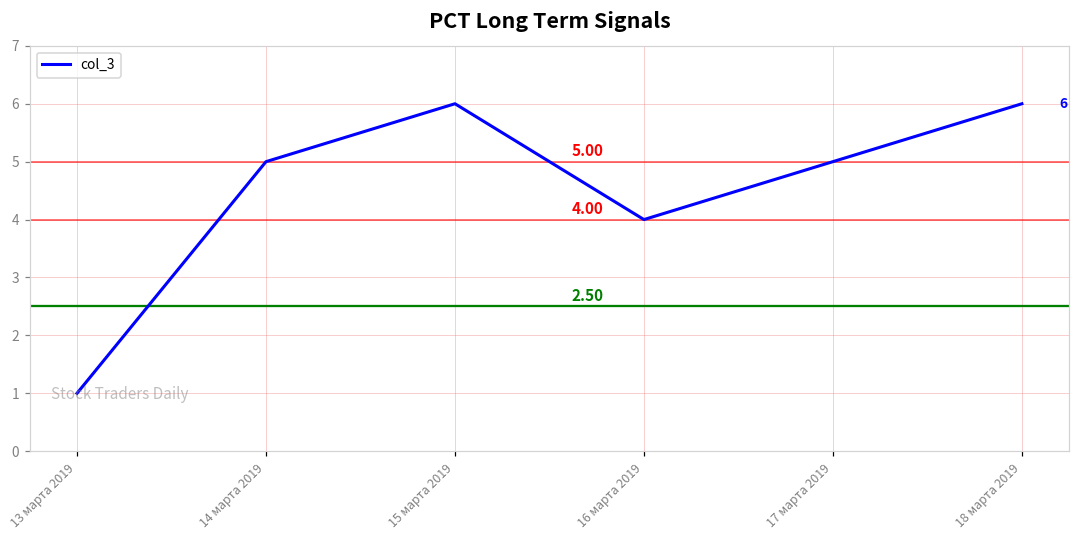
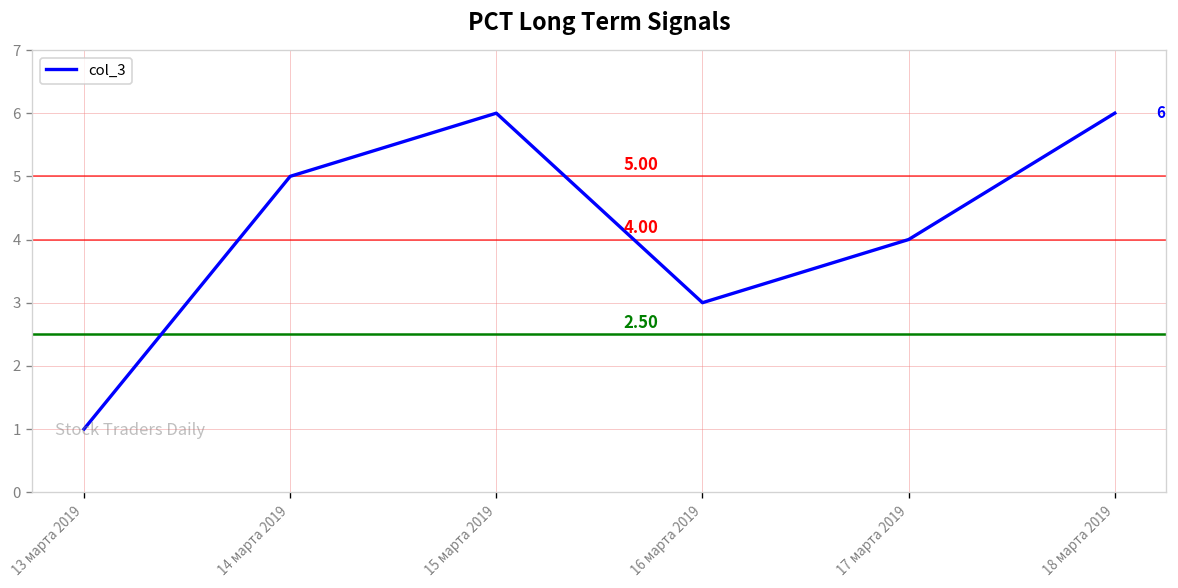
  {
    "13 марта 2019": 1,
    "14 марта 2019": 5,
    "15 марта 2019": 6,
-   "16 марта 2019": 4,
-   "17 марта 2019": 5
+   "16 марта 2019": 3,
+   "17 марта 2019": 4
  }
